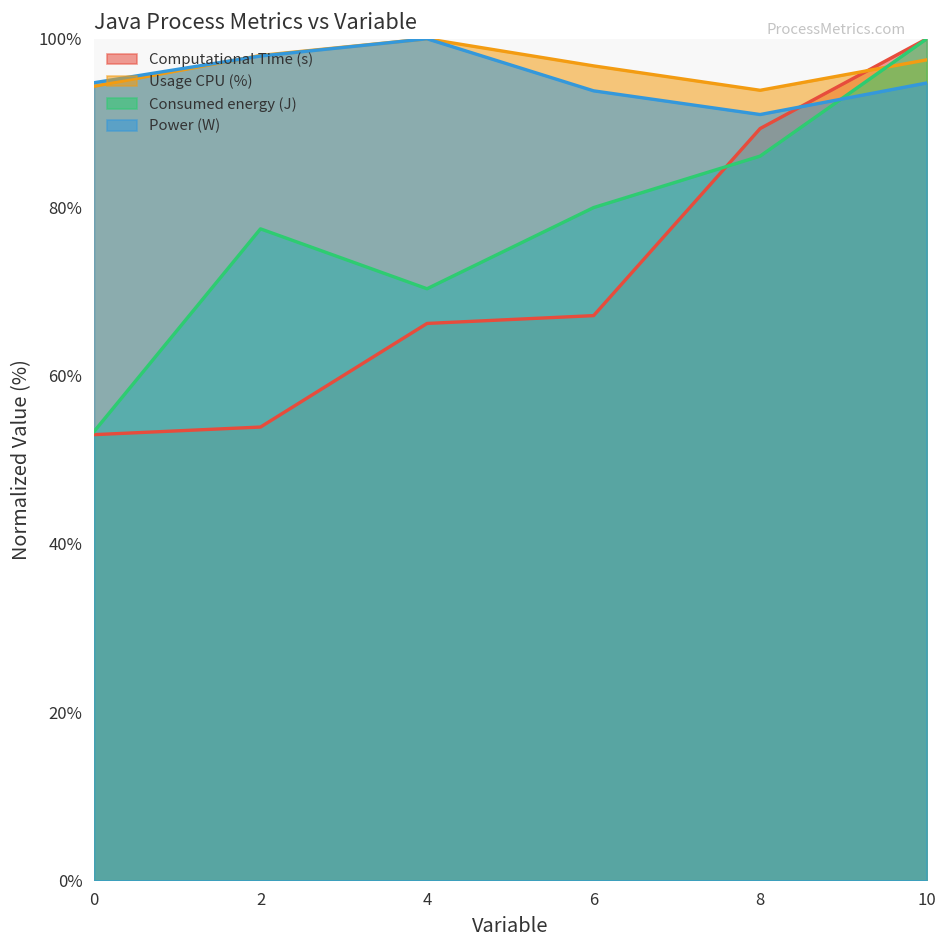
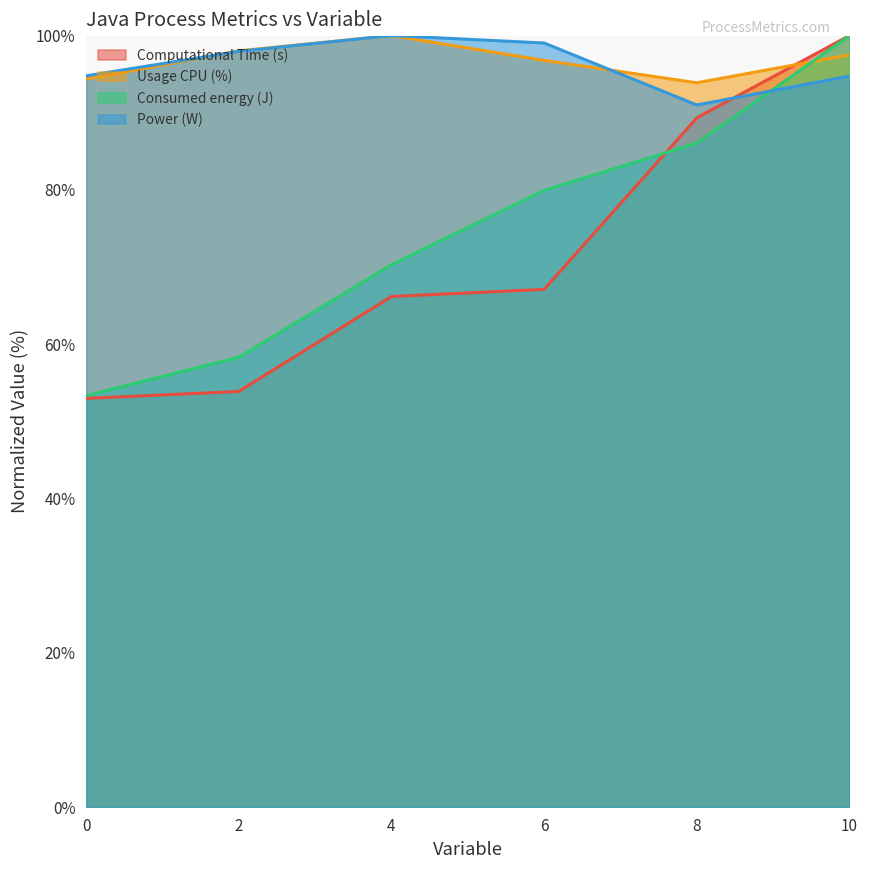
  {
    "Computational Time (s)": {
      "2": "54%",
      "4": "66%",
      "6": "67%",
      "8": "89%"
    },
    "Usage CPU (%)": {
      "0": "94%",
      "6": "97%",
      "8": "94%",
      "10": "97%"
    },
    "Consumed energy (J)": {
-     "2": "77%",
+     "2": "58%",
      "4": "70%",
      "6": "80%",
      "8": "86%"
    },
    "Power (W)": {
      "0": "95%",
-     "6": "94%",
+     "6": "99%",
      "8": "91%",
      "10": "95%"
    }
  }
